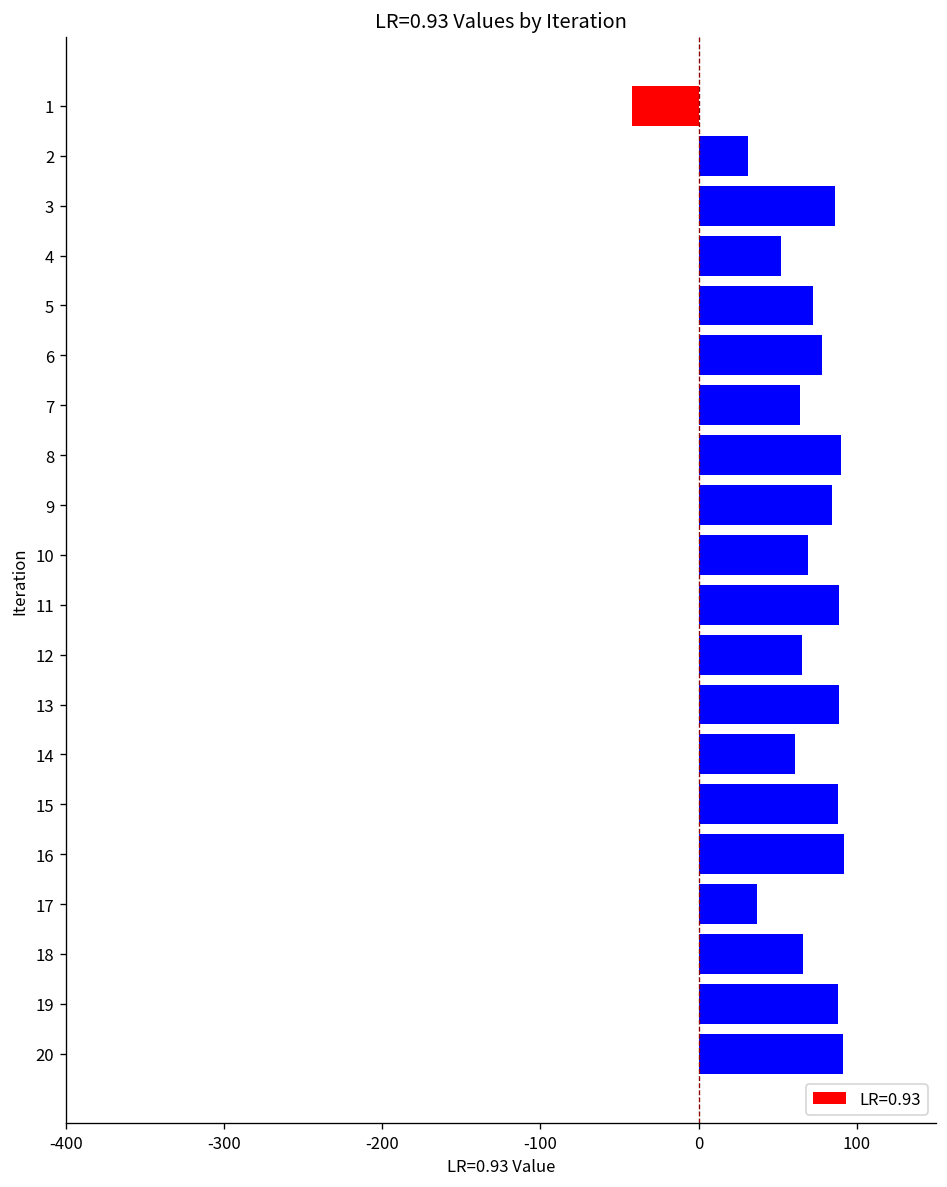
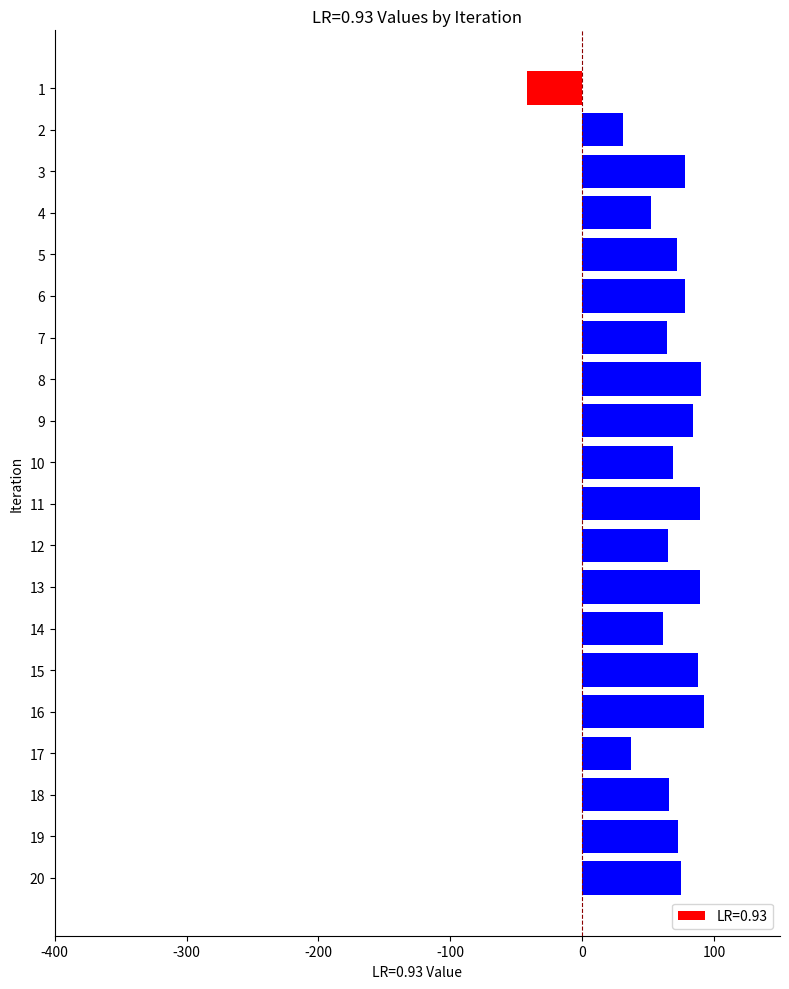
  {
    "1": -42,
    "2": 31,
-   "3": 86,
+   "3": 78,
    "4": 52,
    "5": 72,
    "6": 78,
    "7": 64,
    "8": 90,
    "9": 84,
    "10": 69,
    "11": 89,
    "12": 65,
    "13": 89,
    "14": 61,
    "15": 88,
    "16": 92,
    "17": 37,
    "18": 66,
-   "19": 88,
-   "20": 91
+   "19": 73,
+   "20": 75
  }
